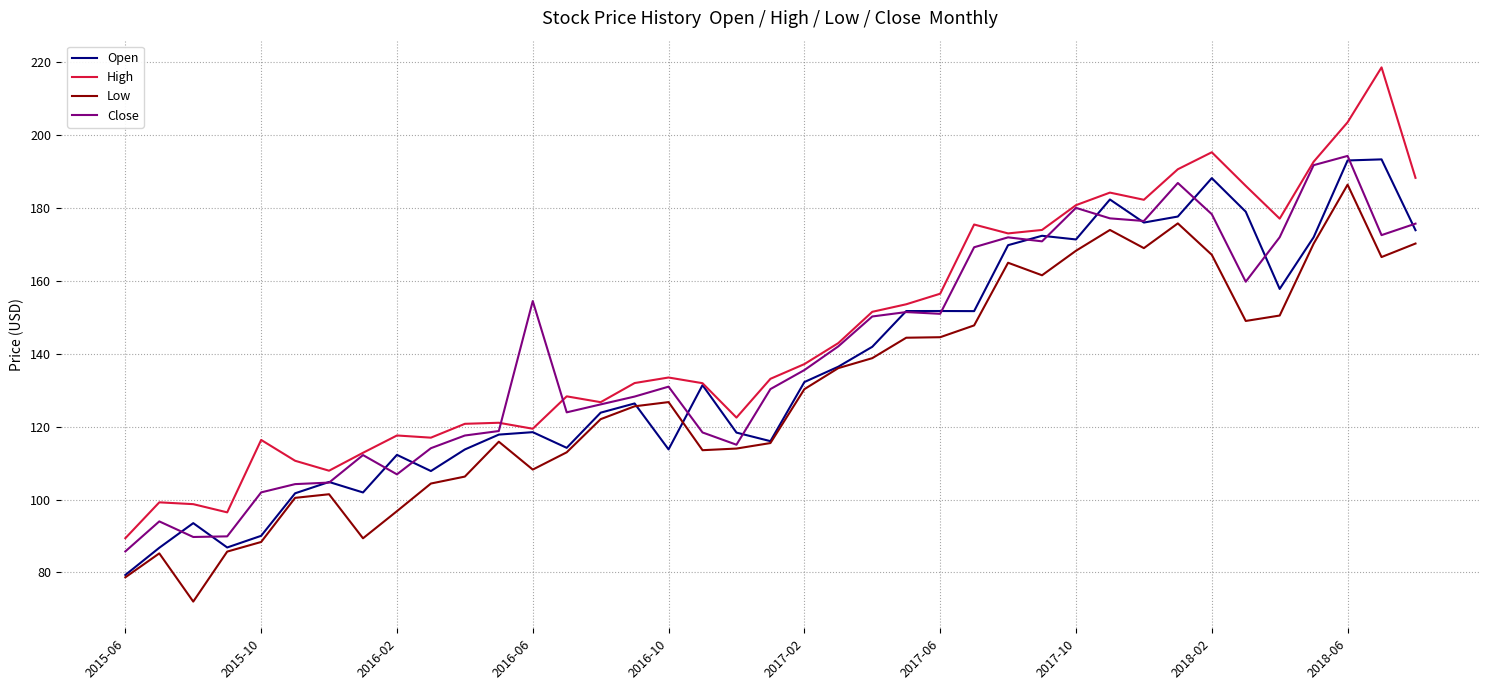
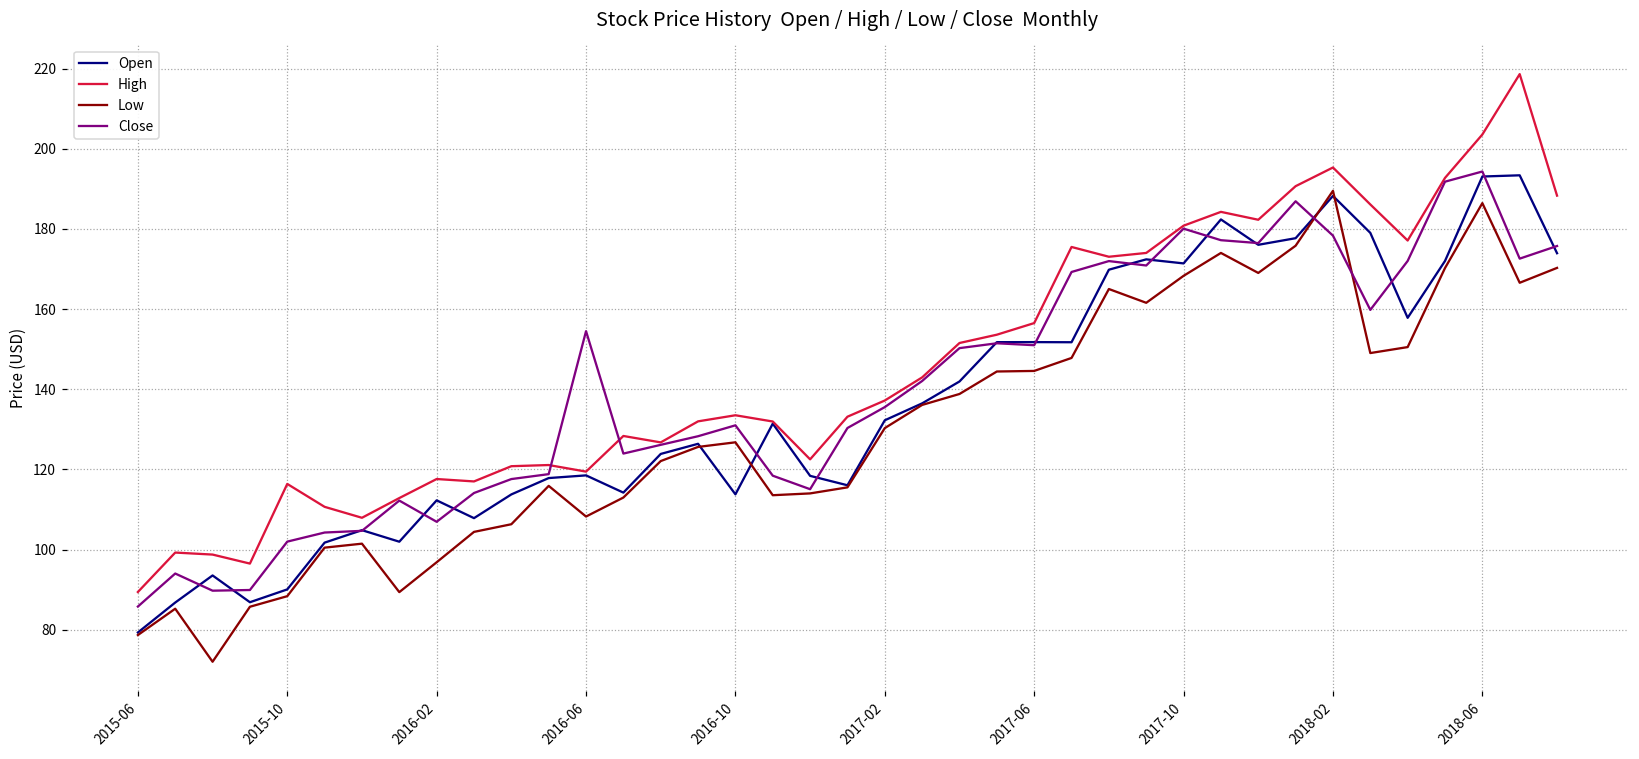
  {
    "Open": {
      "2015-10": 90,
      "2016-02": 112,
      "2016-06": 119,
      "2016-10": 114,
      "2017-02": 132,
      "2017-06": 152,
      "2017-10": 171,
      "2018-02": 188,
      "2018-06": 193
    },
    "High": {
      "2015-06": 89,
      "2015-10": 116,
      "2016-02": 118,
      "2016-06": 119,
      "2016-10": 134,
      "2017-02": 137,
      "2017-06": 157,
      "2017-10": 181,
      "2018-02": 195,
      "2018-06": 204
    },
    "Low": {
      "2015-10": 88,
      "2016-02": 97,
      "2016-06": 108,
      "2016-10": 127,
      "2017-02": 130,
      "2017-06": 145,
      "2017-10": 168,
-     "2018-02": 167,
+     "2018-02": 189,
      "2018-06": 186
    },
    "Close": {
      "2015-06": 86,
      "2015-10": 102,
      "2016-02": 107,
      "2016-06": 154,
      "2016-10": 131,
      "2017-02": 136,
      "2017-06": 151,
      "2017-10": 180,
      "2018-02": 178,
      "2018-06": 194
    }
  }
